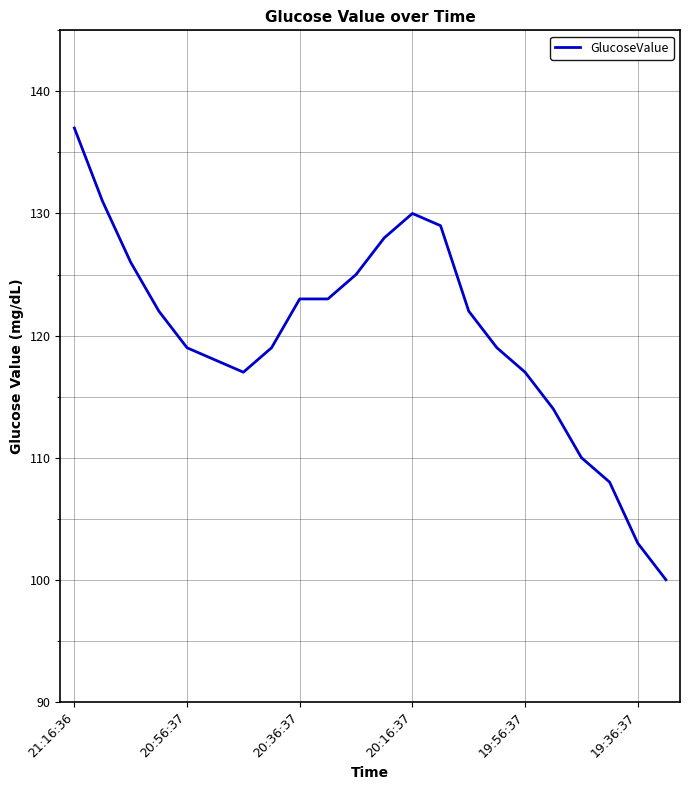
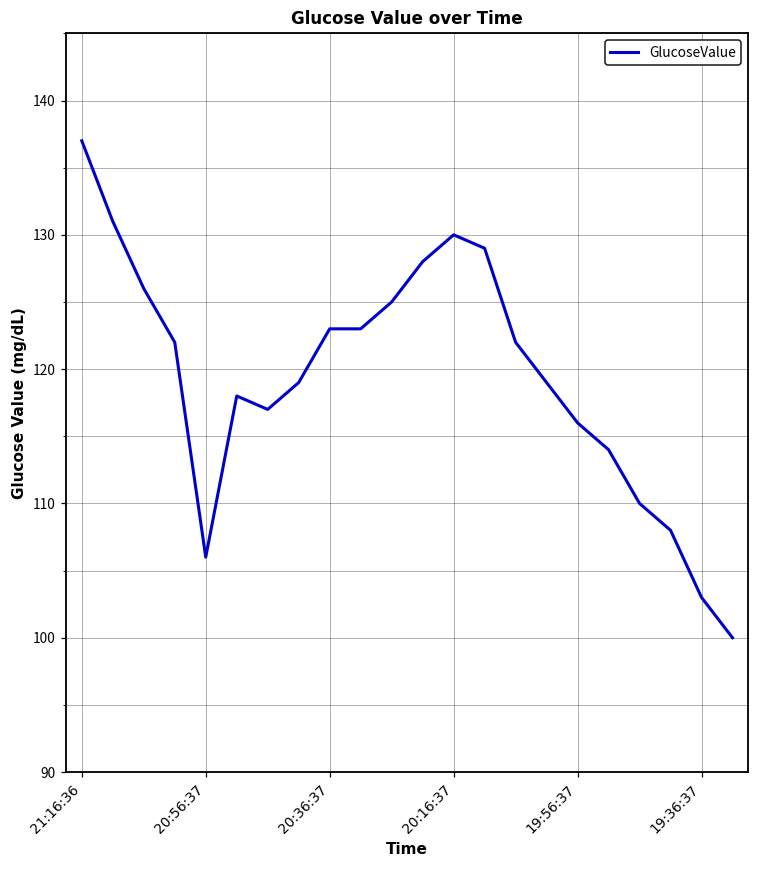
  {
    "21:16:36": 137,
-   "20:56:37": 119,
+   "20:56:37": 106,
    "20:36:37": 123,
    "20:16:37": 130,
-   "19:56:37": 117,
+   "19:56:37": 116,
    "19:36:37": 103
  }
